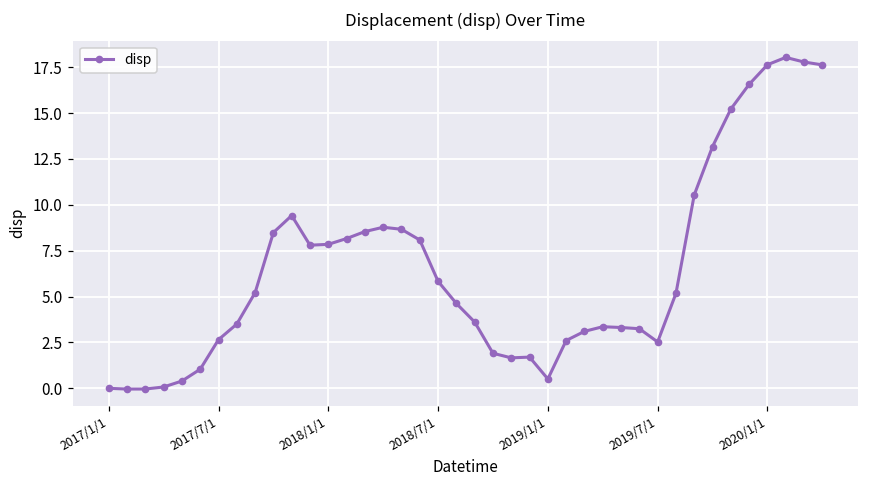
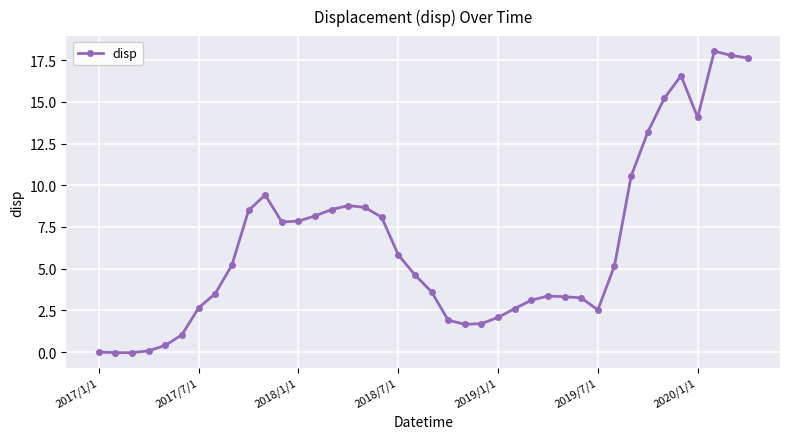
  {
    "2017/1/1": 0.0,
    "2017/7/1": 2.7,
    "2018/1/1": 7.8,
    "2018/7/1": 5.8,
-   "2019/1/1": 0.5,
+   "2019/1/1": 2.1,
    "2019/7/1": 2.5,
-   "2020/1/1": 17.6
+   "2020/1/1": 14.1
  }
